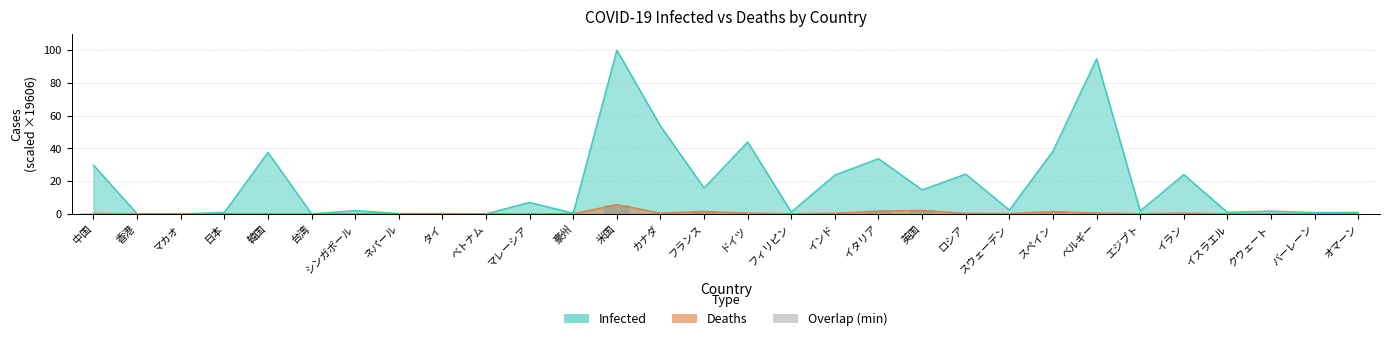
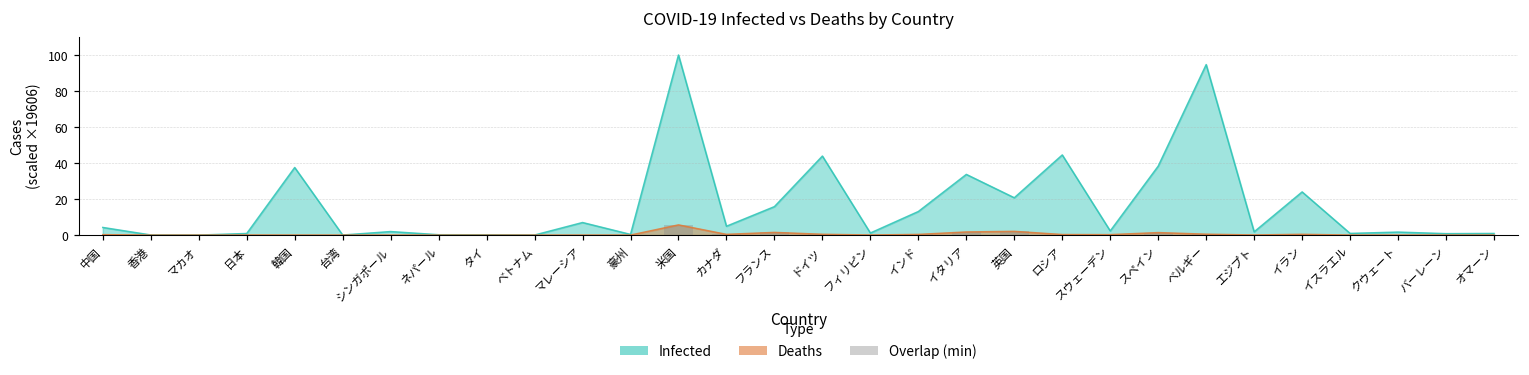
  {
    "Infected": {
-     "中国": 30,
+     "中国": 4,
      "韓国": 38,
      "シンガポール": 2,
      "マレーシア": 7,
      "米国": 100,
-     "カナダ": 54,
+     "カナダ": 5,
      "フランス": 16,
      "ドイツ": 44,
-     "インド": 24,
+     "インド": 13,
      "イタリア": 34,
-     "英国": 15,
-     "ロシア": 24,
+     "英国": 21,
+     "ロシア": 44,
      "スウェーデン": 2,
      "スペイン": 38,
      "ベルギー": 95,
      "エジプト": 2,
      "イラン": 24,
      "クウェート": 2
    },
    "Deaths": {
      "中国": 0,
      "マカオ": 0,
      "韓国": 0,
      "シンガポール": 0,
      "ベトナム": 0,
      "マレーシア": 0,
      "米国": 6,
      "カナダ": 0,
      "フランス": 1,
      "ドイツ": 0,
      "インド": 0,
      "イタリア": 2,
      "英国": 2,
      "ロシア": 0,
      "スウェーデン": 0,
      "スペイン": 1,
      "ベルギー": 0,
      "エジプト": 0,
      "イラン": 0,
      "クウェート": 0
    }
  }
